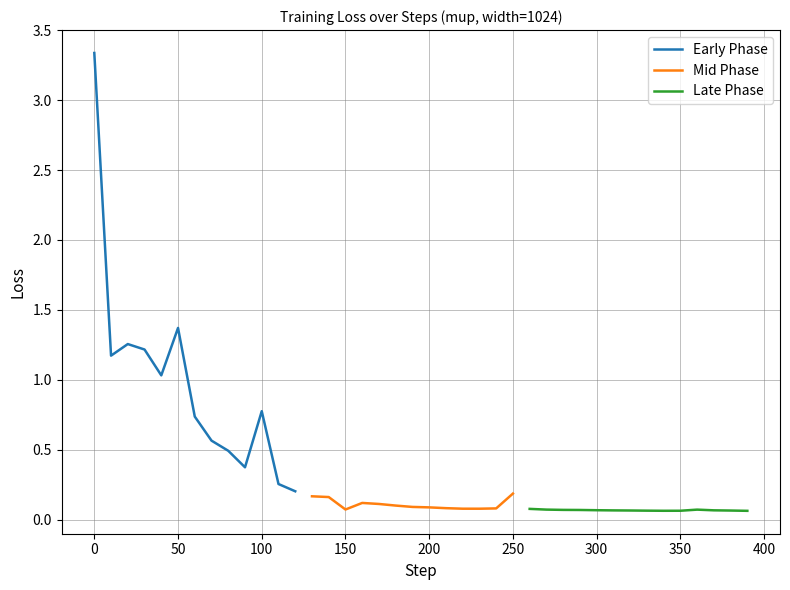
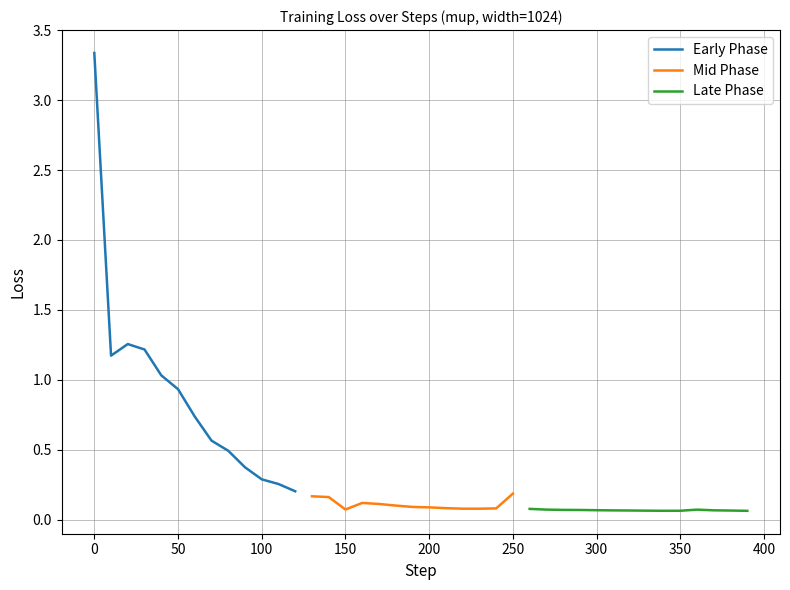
  {
    "Early Phase": {
      "0": 3.34,
-     "50": 1.37,
-     "100": 0.78
+     "50": 0.93,
+     "100": 0.29
    },
    "Mid Phase": {
      "150": 0.07,
      "200": 0.09,
      "250": 0.19
    },
    "Late Phase": {
      "300": 0.07,
      "350": 0.06
    }
  }
